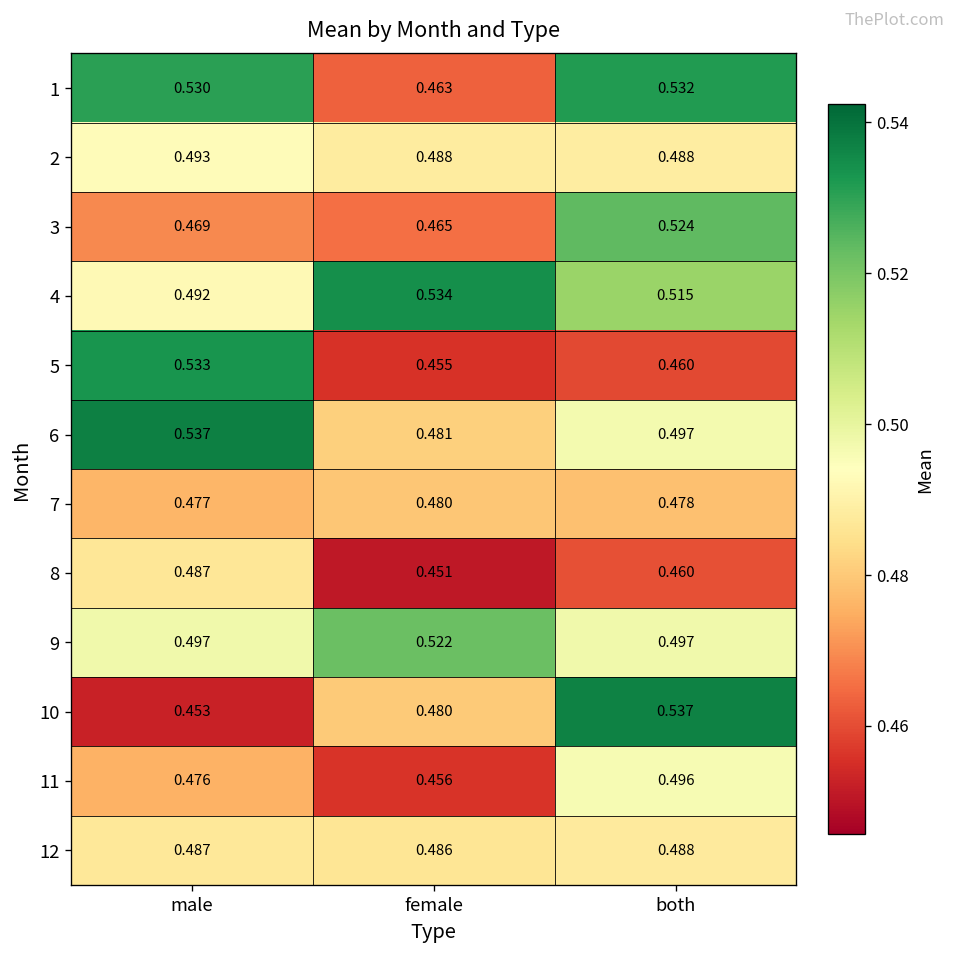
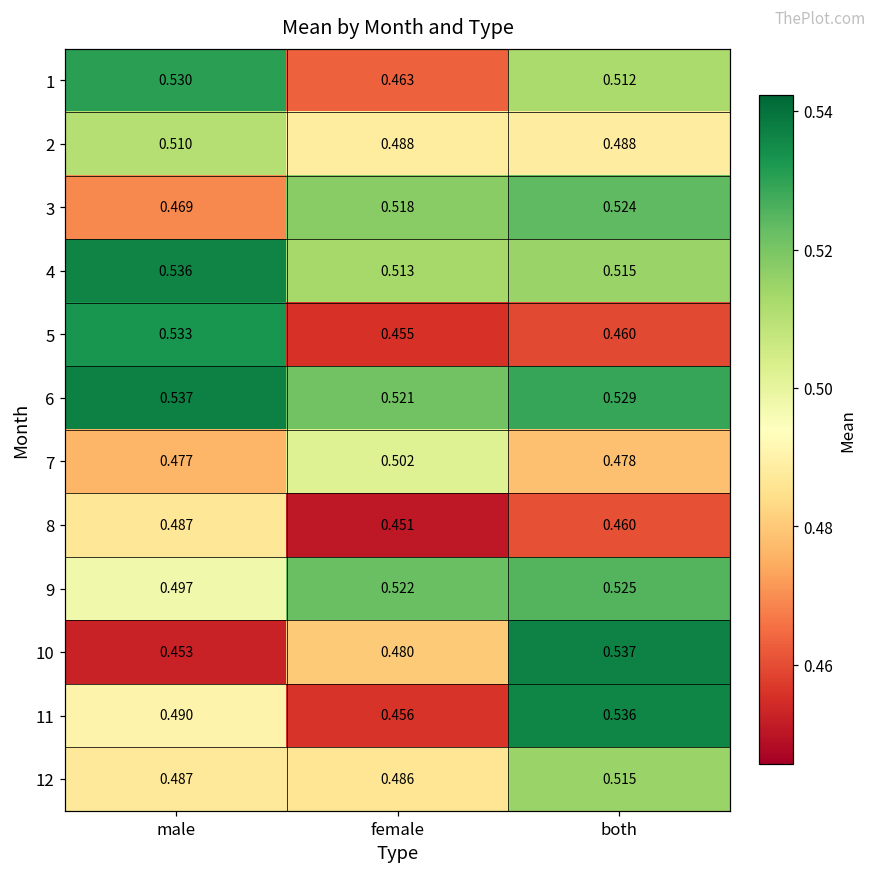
  {
    "1": {
      "male": 0.530,
      "female": 0.463,
-     "both": 0.532
+     "both": 0.512
    },
    "2": {
-     "male": 0.493,
+     "male": 0.510,
      "female": 0.488,
      "both": 0.488
    },
    "3": {
      "male": 0.469,
-     "female": 0.465,
+     "female": 0.518,
      "both": 0.524
    },
    "4": {
-     "male": 0.492,
-     "female": 0.534,
+     "male": 0.536,
+     "female": 0.513,
      "both": 0.515
    },
    "5": {
      "male": 0.533,
      "female": 0.455,
      "both": 0.460
    },
    "6": {
      "male": 0.537,
-     "female": 0.481,
-     "both": 0.497
+     "female": 0.521,
+     "both": 0.529
    },
    "7": {
      "male": 0.477,
-     "female": 0.480,
+     "female": 0.502,
      "both": 0.478
    },
    "8": {
      "male": 0.487,
      "female": 0.451,
      "both": 0.460
    },
    "9": {
      "male": 0.497,
      "female": 0.522,
-     "both": 0.497
+     "both": 0.525
    },
    "10": {
      "male": 0.453,
      "female": 0.480,
      "both": 0.537
    },
    "11": {
-     "male": 0.476,
+     "male": 0.490,
      "female": 0.456,
-     "both": 0.496
+     "both": 0.536
    },
    "12": {
      "male": 0.487,
      "female": 0.486,
-     "both": 0.488
+     "both": 0.515
    }
  }
